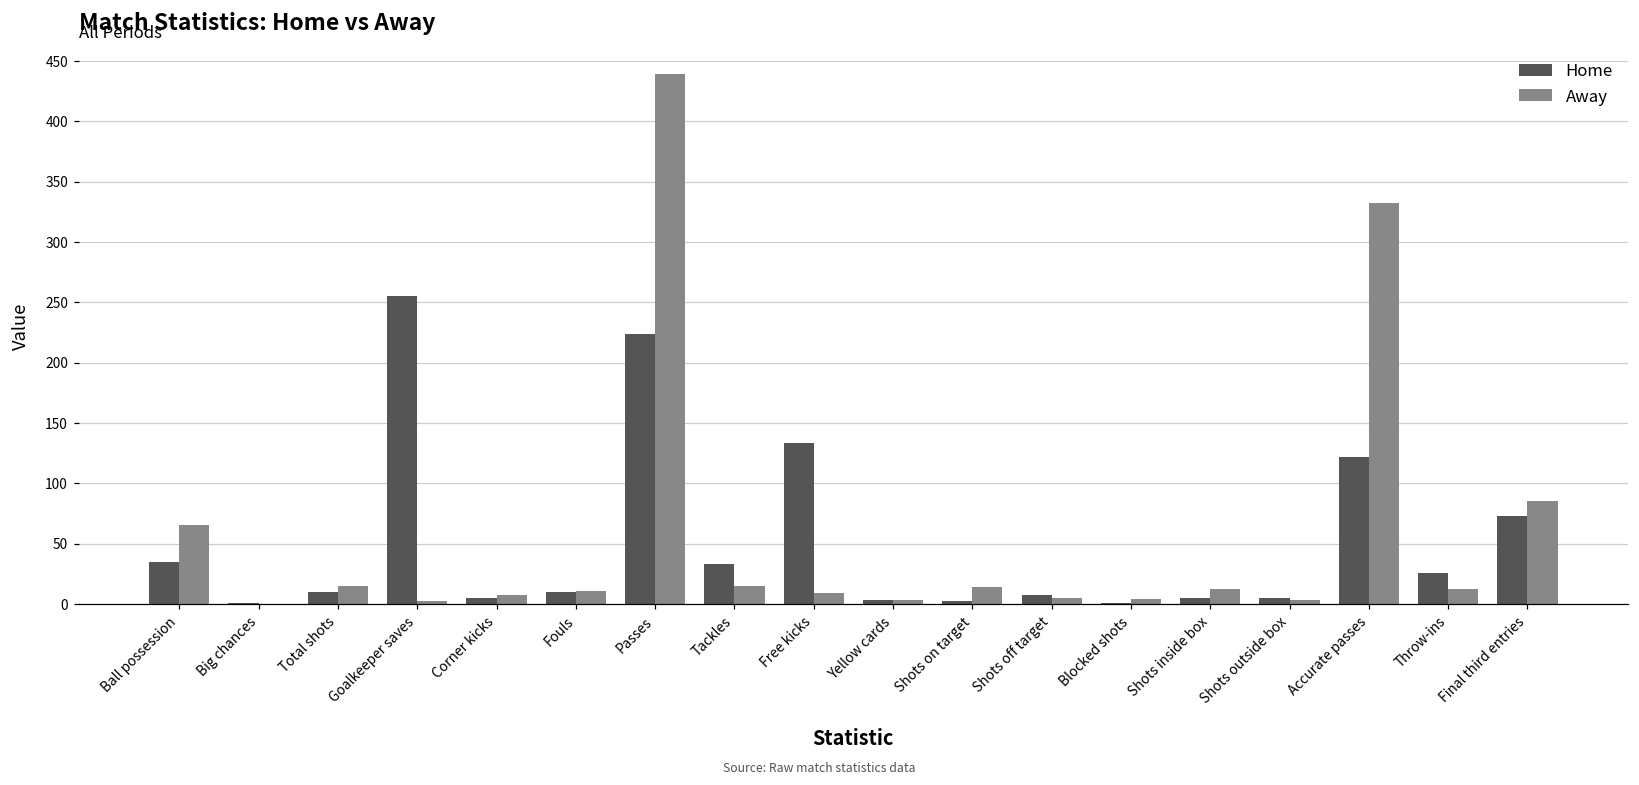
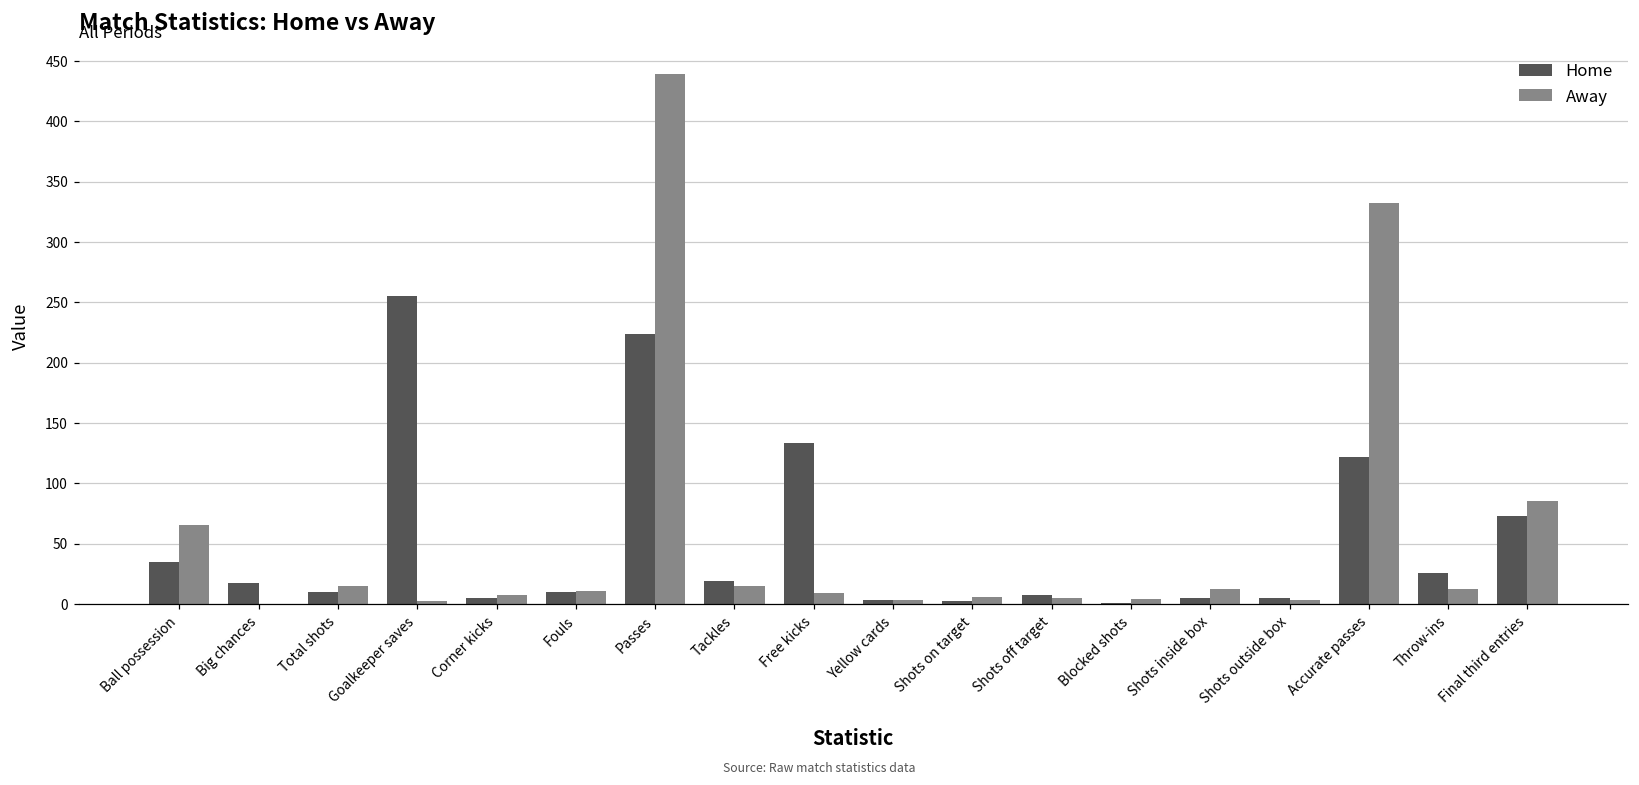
  {
    "Home": {
      "Ball possession": 35,
-     "Big chances": 1,
+     "Big chances": 17,
      "Total shots": 10,
      "Goalkeeper saves": 255,
      "Corner kicks": 5,
      "Fouls": 10,
      "Passes": 224,
-     "Tackles": 33,
+     "Tackles": 19,
      "Free kicks": 133,
      "Yellow cards": 3,
      "Shots off target": 7,
      "Shots inside box": 5,
      "Shots outside box": 5,
      "Accurate passes": 122,
      "Throw-ins": 26,
      "Final third entries": 73
    },
    "Away": {
      "Ball possession": 65,
      "Big chances": 0,
      "Total shots": 15,
      "Corner kicks": 7,
      "Fouls": 11,
      "Passes": 439,
      "Tackles": 15,
      "Free kicks": 9,
      "Yellow cards": 3,
-     "Shots on target": 14,
+     "Shots on target": 6,
      "Shots off target": 5,
      "Blocked shots": 4,
      "Shots inside box": 12,
      "Shots outside box": 3,
      "Accurate passes": 332,
      "Throw-ins": 12,
      "Final third entries": 85
    }
  }
